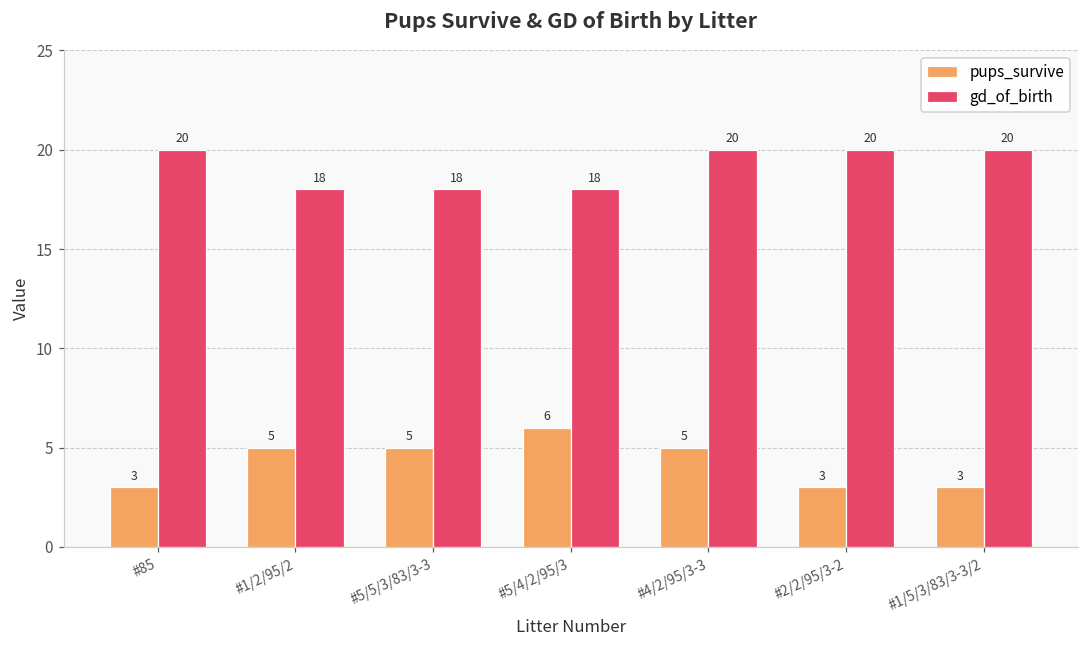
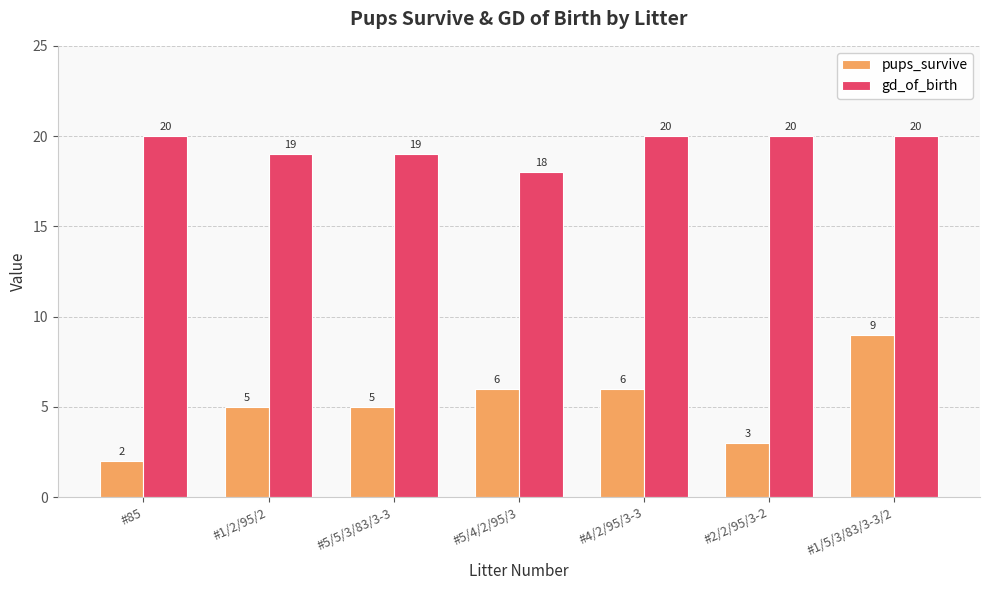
  {
    "pups_survive": {
-     "#85": 3,
+     "#85": 2,
      "#1/2/95/2": 5,
      "#5/5/3/83/3-3": 5,
      "#5/4/2/95/3": 6,
-     "#4/2/95/3-3": 5,
+     "#4/2/95/3-3": 6,
      "#2/2/95/3-2": 3,
-     "#1/5/3/83/3-3/2": 3
+     "#1/5/3/83/3-3/2": 9
    },
    "gd_of_birth": {
      "#85": 20,
-     "#1/2/95/2": 18,
-     "#5/5/3/83/3-3": 18,
+     "#1/2/95/2": 19,
+     "#5/5/3/83/3-3": 19,
      "#5/4/2/95/3": 18,
      "#4/2/95/3-3": 20,
      "#2/2/95/3-2": 20,
      "#1/5/3/83/3-3/2": 20
    }
  }
